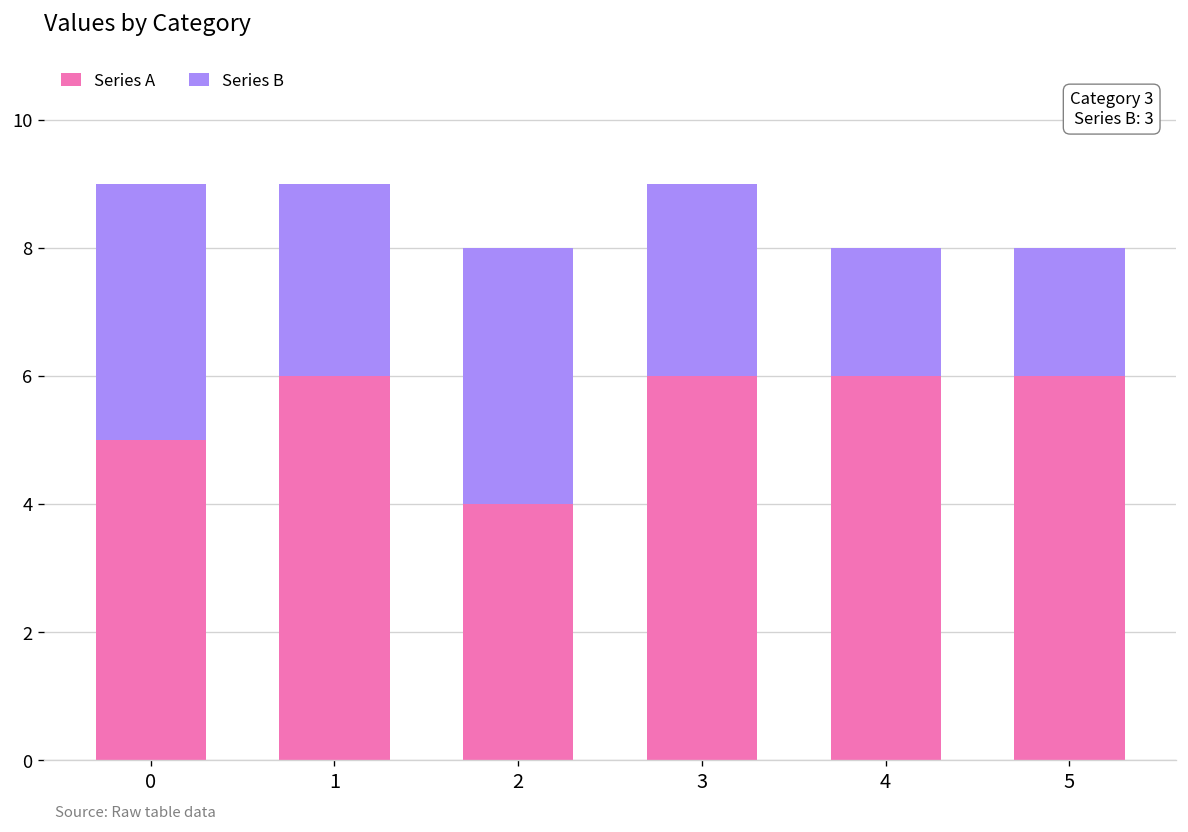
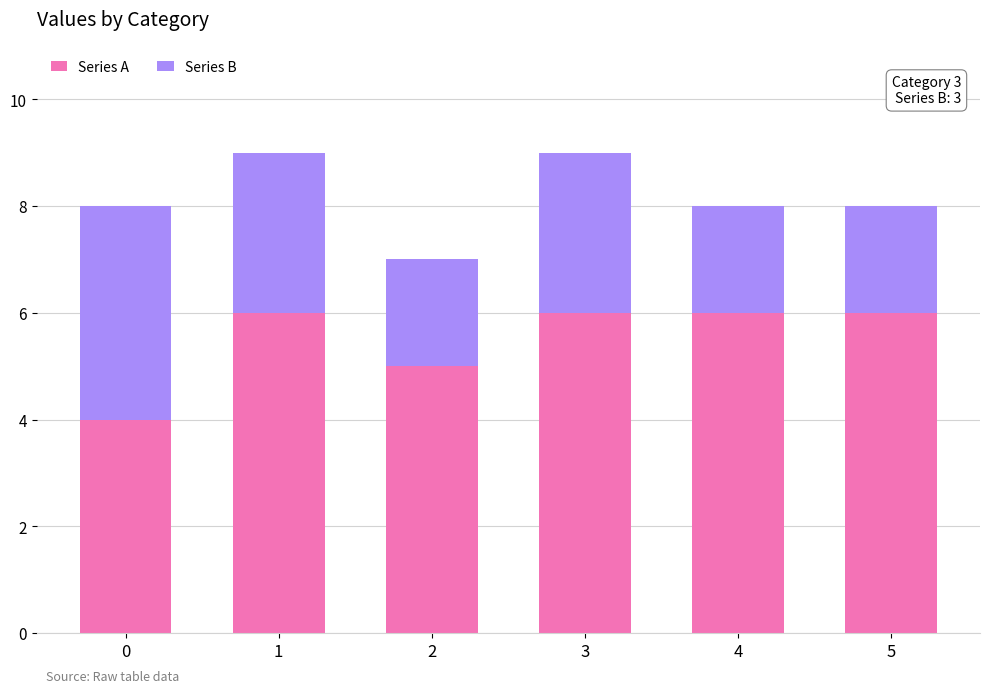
  {
    "Series A": {
-     "0": 5,
+     "0": 4,
      "1": 6,
-     "2": 4,
+     "2": 5,
      "3": 6,
      "4": 6,
      "5": 6
    },
    "Series B": {
      "0": 4,
      "1": 3,
-     "2": 4,
+     "2": 2,
      "3": 3,
      "4": 2,
      "5": 2
    }
  }
